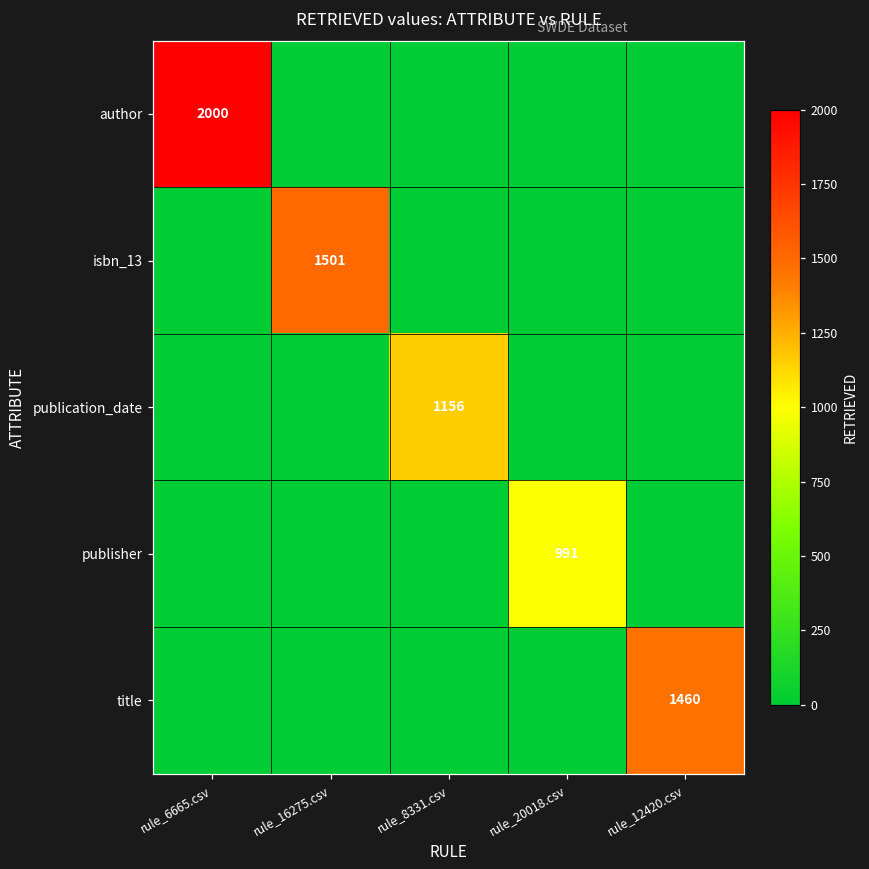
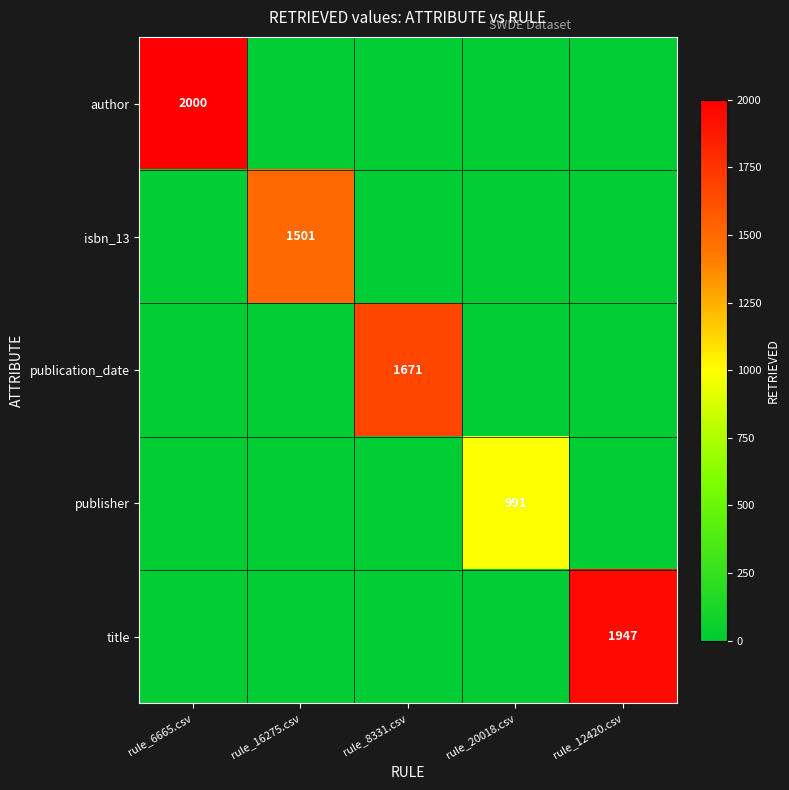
  {
    "author": {
      "rule_6665.csv": 2000
    },
    "isbn_13": {
      "rule_16275.csv": 1501
    },
    "publication_date": {
-     "rule_8331.csv": 1156
+     "rule_8331.csv": 1671
    },
    "publisher": {
      "rule_20018.csv": 991
    },
    "title": {
-     "rule_12420.csv": 1460
+     "rule_12420.csv": 1947
    }
  }
